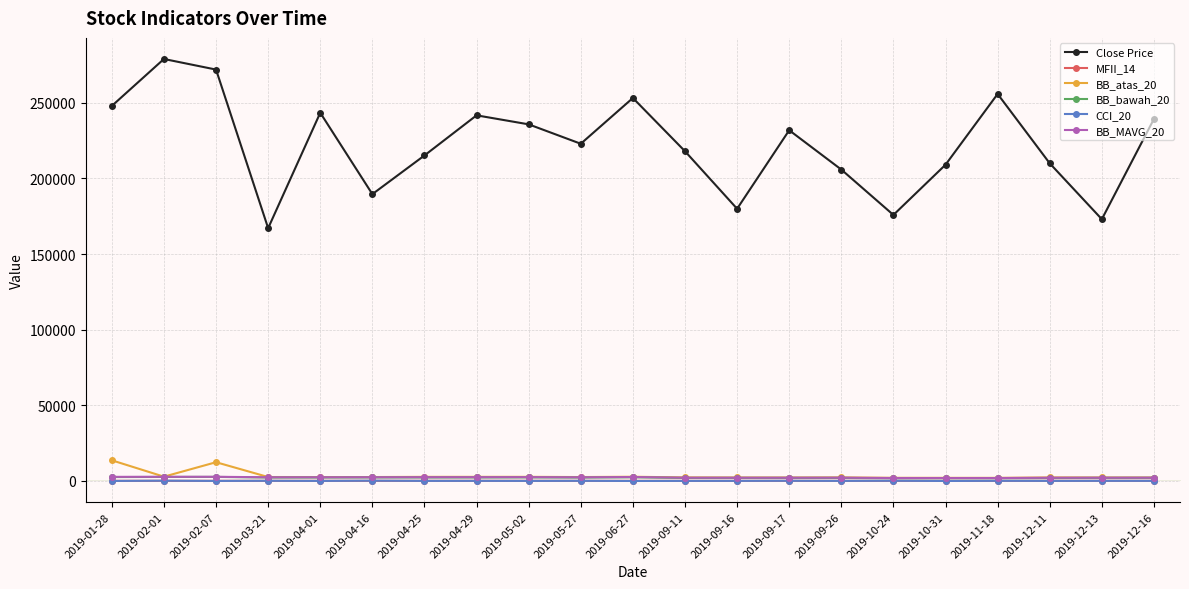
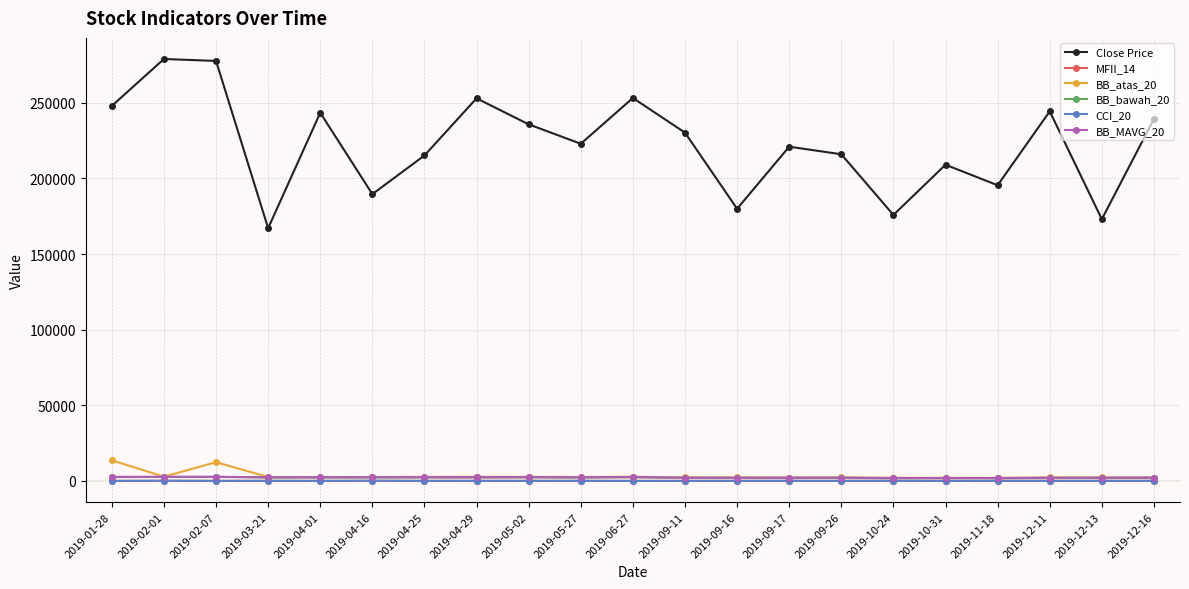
  {
    "Close Price": {
      "2019-01-28": 248000,
      "2019-02-01": 279000,
-     "2019-02-07": 272000,
+     "2019-02-07": 278000,
      "2019-03-21": 167000,
      "2019-04-01": 243000,
      "2019-04-16": 190000,
      "2019-04-25": 215000,
-     "2019-04-29": 242000,
+     "2019-04-29": 253000,
      "2019-05-02": 236000,
      "2019-05-27": 223000,
      "2019-06-27": 253000,
-     "2019-09-11": 218000,
+     "2019-09-11": 230000,
      "2019-09-16": 180000,
-     "2019-09-17": 232000,
-     "2019-09-26": 206000,
+     "2019-09-17": 221000,
+     "2019-09-26": 216000,
      "2019-10-24": 176000,
      "2019-10-31": 209000,
-     "2019-11-18": 256000,
-     "2019-12-11": 210000,
+     "2019-11-18": 196000,
+     "2019-12-11": 244000,
      "2019-12-13": 173000
    },
    "CCI_20": {
      "2019-01-28": 0,
      "2019-02-01": 0,
      "2019-02-07": 0,
      "2019-03-21": 0,
      "2019-04-01": 0,
      "2019-04-16": 0,
      "2019-04-25": 0,
      "2019-04-29": 0,
      "2019-05-02": 0,
      "2019-05-27": 0,
      "2019-06-27": 0,
      "2019-09-11": 0,
      "2019-09-16": 0,
      "2019-09-17": 0,
      "2019-09-26": 0,
      "2019-10-24": 0,
      "2019-10-31": 0,
      "2019-11-18": 0,
      "2019-12-11": 0,
      "2019-12-13": 0,
      "2019-12-16": 0
    },
    "BB_atas_20": {
      "2019-01-28": 14000,
      "2019-02-07": 12000
    }
  }
